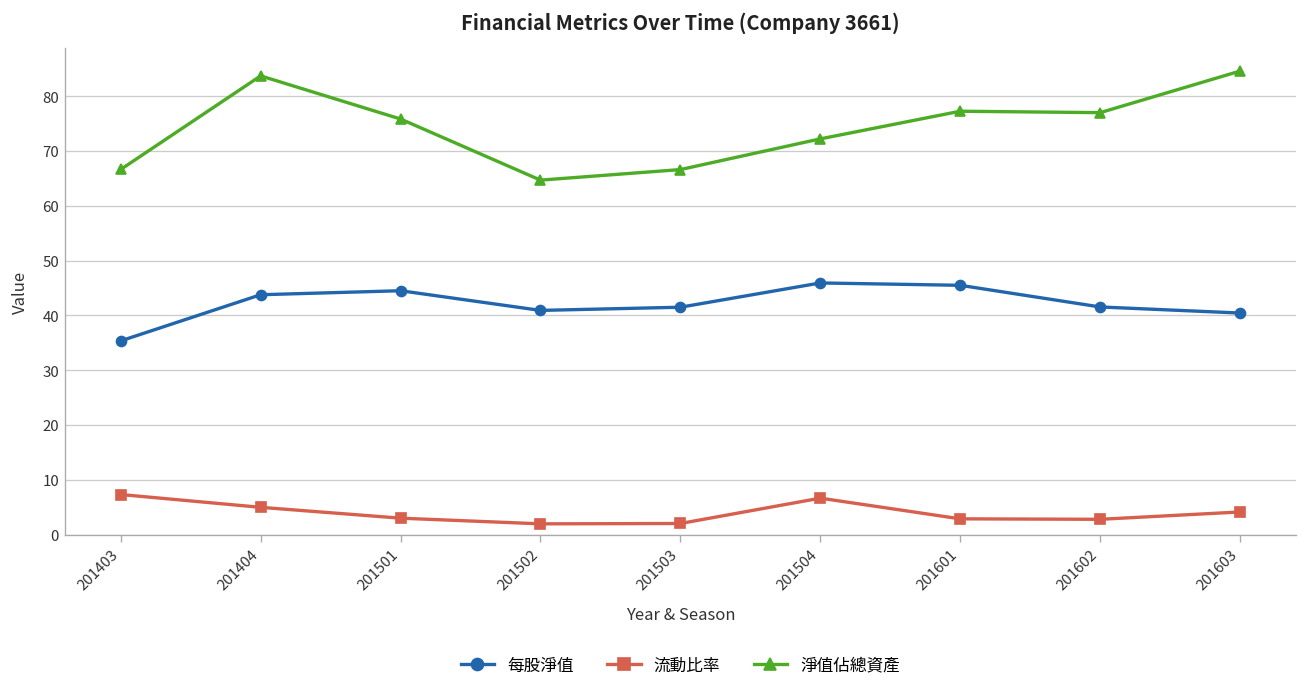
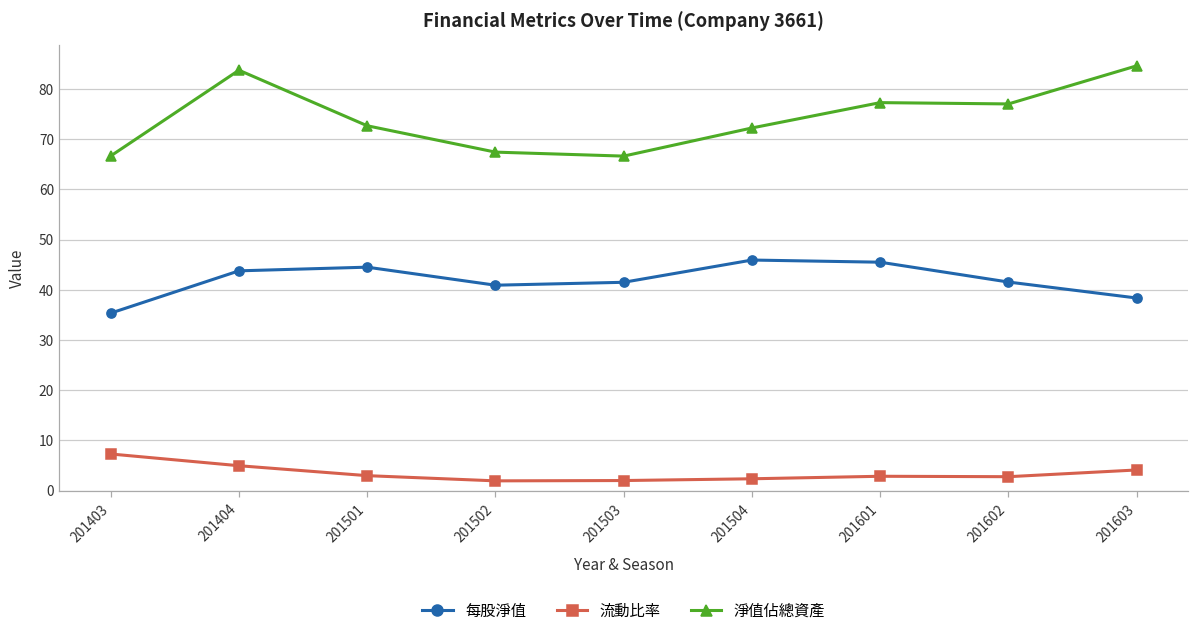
  {
    "每股淨值": {
      "201403": 35,
      "201404": 44,
      "201501": 45,
      "201502": 41,
      "201503": 41,
      "201504": 46,
      "201601": 45,
      "201602": 42,
-     "201603": 40
+     "201603": 38
    },
    "流動比率": {
      "201403": 7,
      "201404": 5,
      "201501": 3,
      "201502": 2,
      "201503": 2,
-     "201504": 7,
+     "201504": 2,
      "201601": 3,
      "201602": 3,
      "201603": 4
    },
    "淨值佔總資產": {
      "201403": 67,
      "201404": 84,
-     "201501": 76,
-     "201502": 65,
+     "201501": 73,
+     "201502": 67,
      "201503": 67,
      "201504": 72,
      "201601": 77,
      "201602": 77,
      "201603": 85
    }
  }
